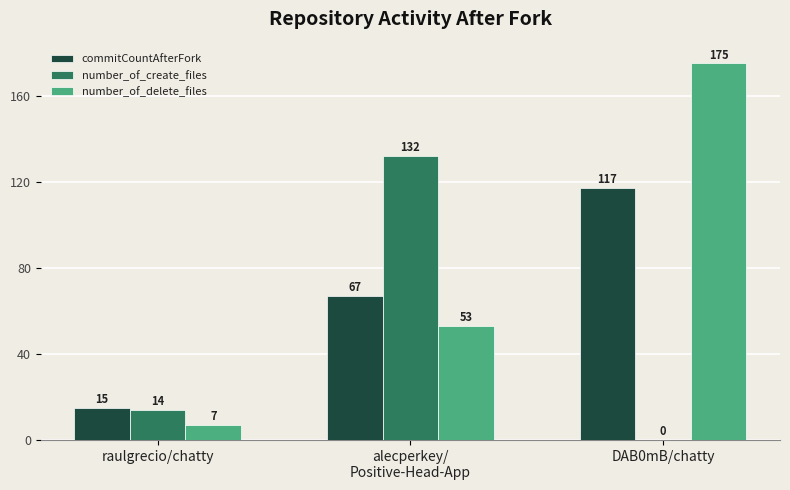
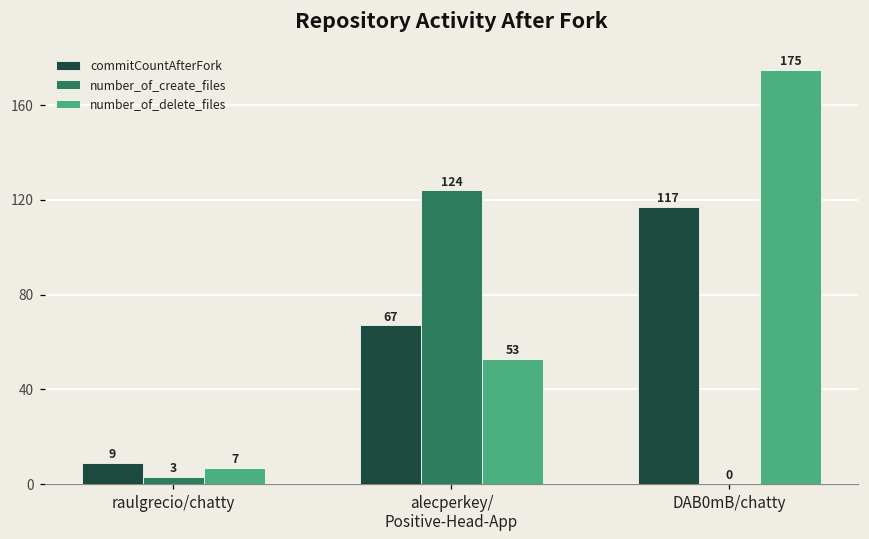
  {
    "commitCountAfterFork": {
-     "raulgrecio/chatty": 15,
+     "raulgrecio/chatty": 9,
      "alecperkey/ Positive-Head-App": 67,
      "DAB0mB/chatty": 117
    },
    "number_of_create_files": {
-     "raulgrecio/chatty": 14,
-     "alecperkey/ Positive-Head-App": 132,
+     "raulgrecio/chatty": 3,
+     "alecperkey/ Positive-Head-App": 124,
      "DAB0mB/chatty": 0
    },
    "number_of_delete_files": {
      "raulgrecio/chatty": 7,
      "alecperkey/ Positive-Head-App": 53,
      "DAB0mB/chatty": 175
    }
  }
